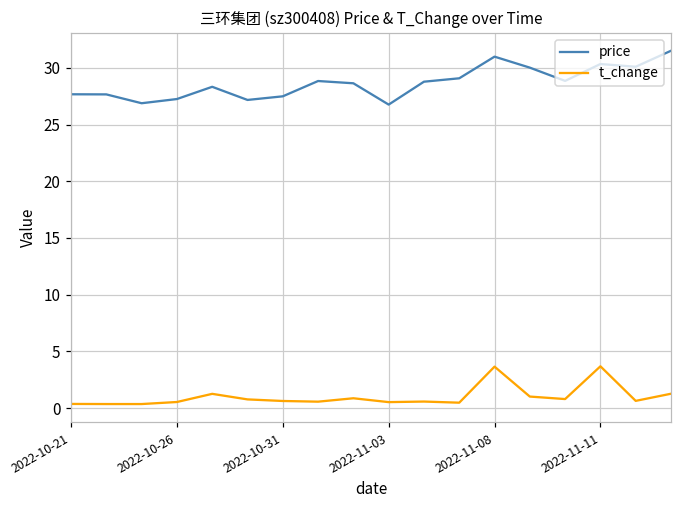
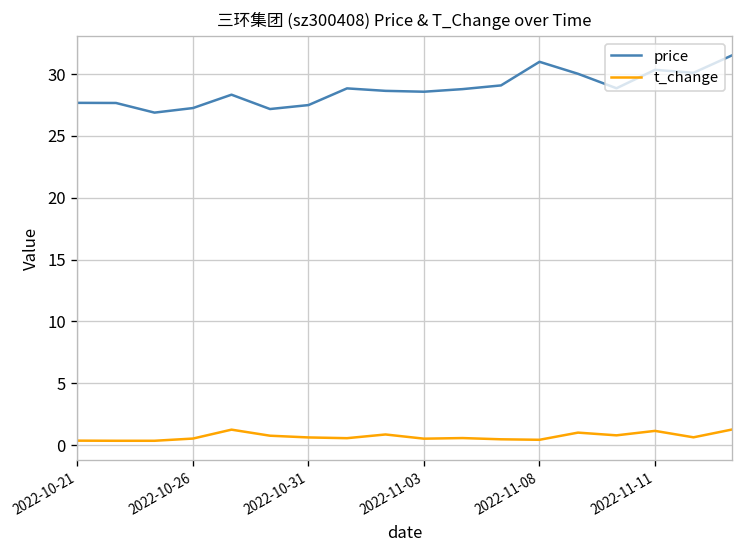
  {
    "price": {
      "2022-10-21": 27.7,
      "2022-10-26": 27.3,
      "2022-10-31": 27.5,
-     "2022-11-03": 26.8,
+     "2022-11-03": 28.6,
      "2022-11-08": 31.0
    },
    "t_change": {
      "2022-10-21": 0.4,
      "2022-10-26": 0.5,
      "2022-10-31": 0.6,
      "2022-11-03": 0.5,
-     "2022-11-08": 3.7,
-     "2022-11-11": 3.7
+     "2022-11-08": 0.4,
+     "2022-11-11": 1.2
    }
  }
